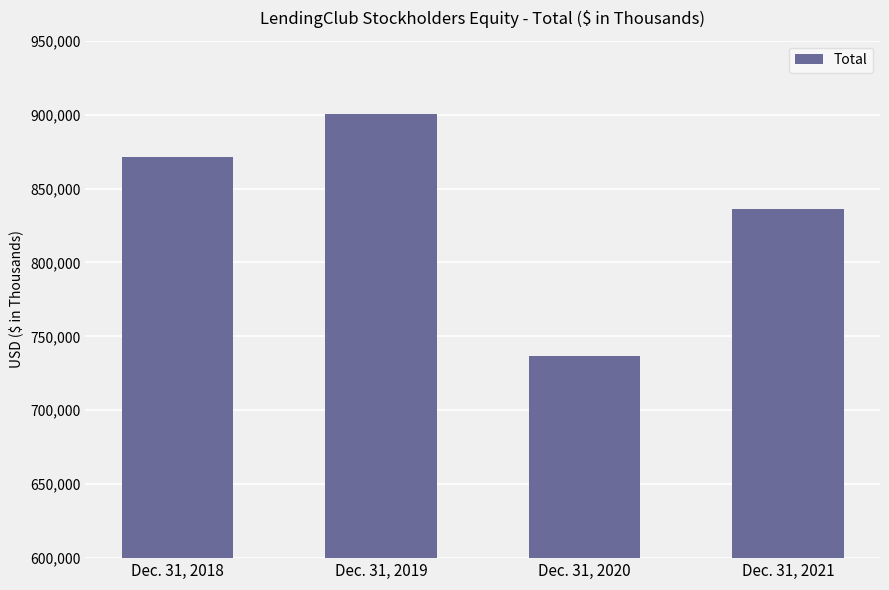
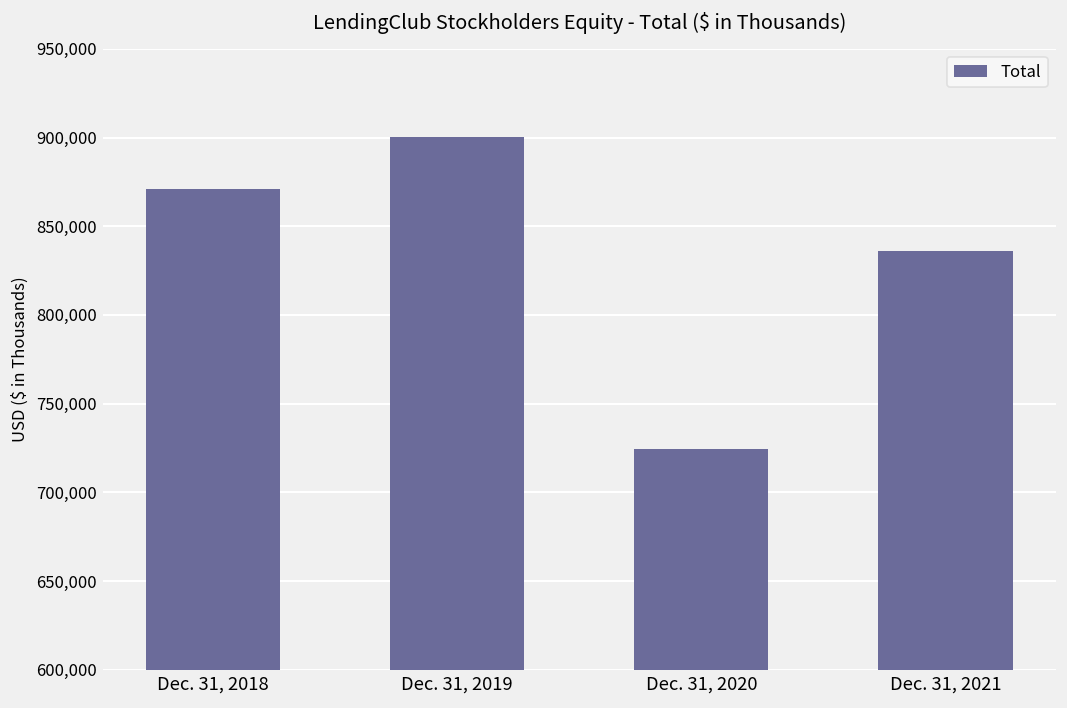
  {
    "Dec. 31, 2018": "871,000",
    "Dec. 31, 2019": "900,000",
-   "Dec. 31, 2020": "737,000",
+   "Dec. 31, 2020": "724,000",
    "Dec. 31, 2021": "836,000"
  }
